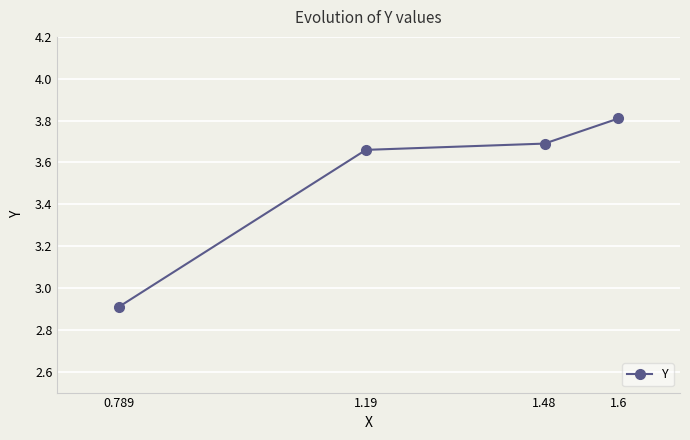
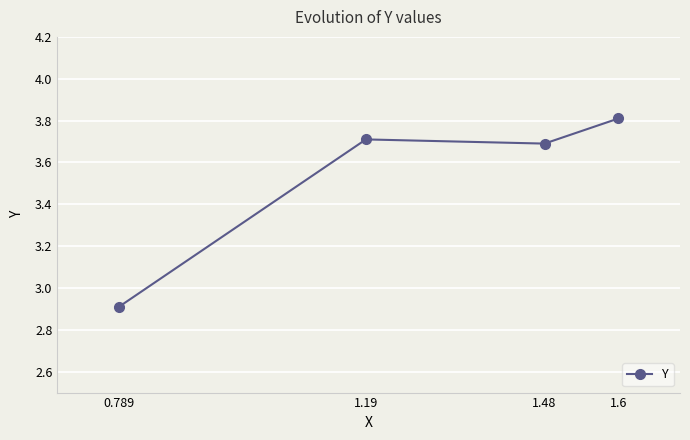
  {
    "0.789": 2.91,
-   "1.19": 3.66,
+   "1.19": 3.71,
    "1.48": 3.69,
    "1.6": 3.81
  }
